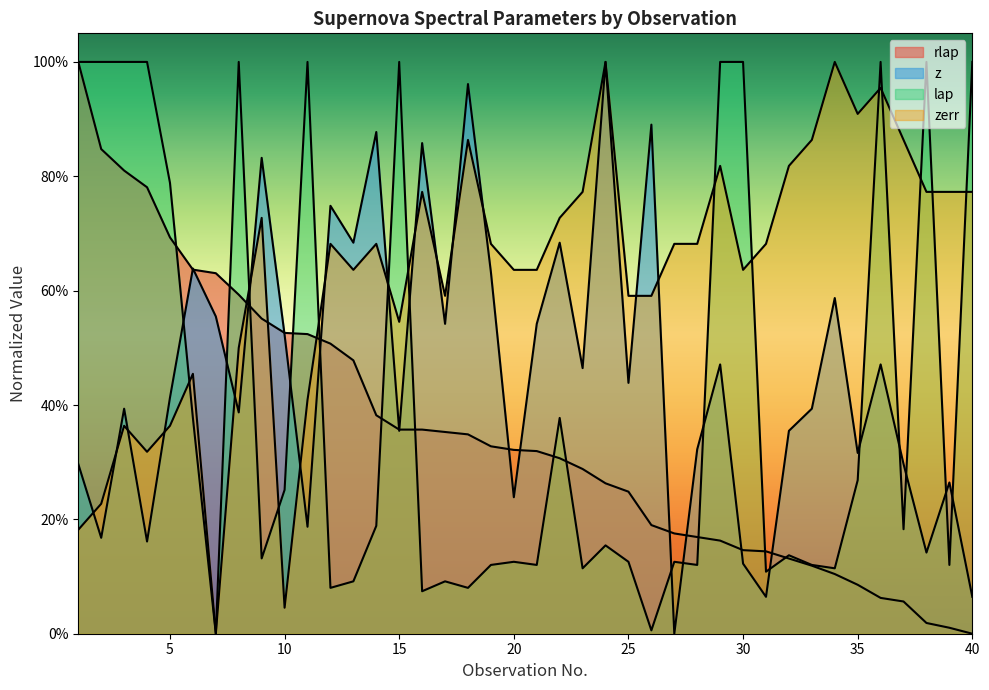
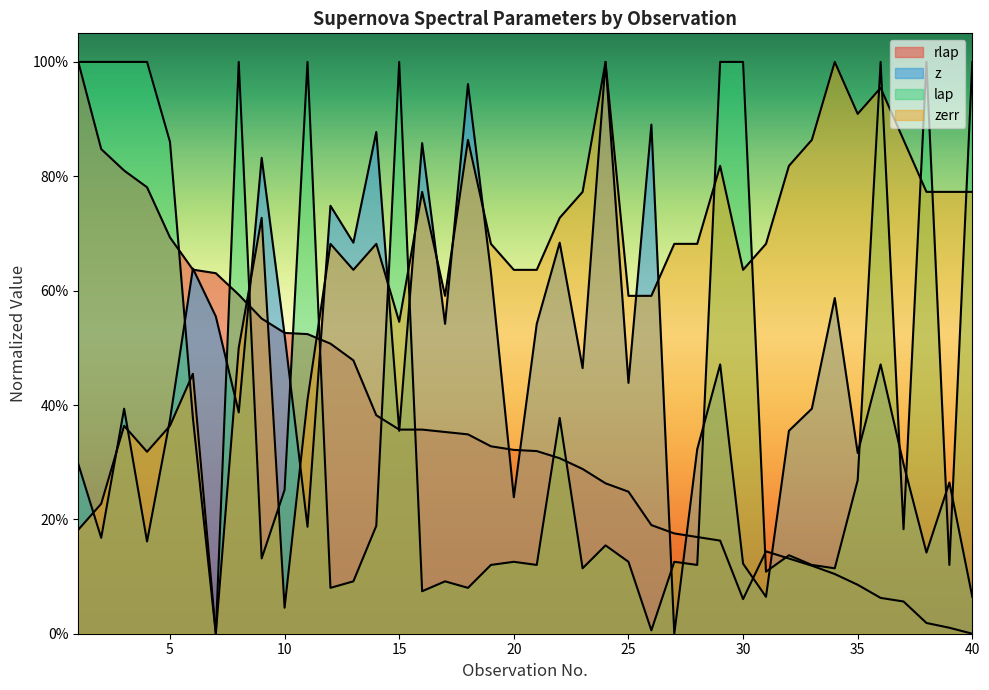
  {
    "rlap": {
      "5": "69%",
      "20": "32%",
      "25": "25%",
-     "30": "15%",
+     "30": "6%",
      "35": "9%",
      "40": "0%"
    },
    "z": {
-     "5": "41%",
+     "5": "37%",
      "20": "24%",
      "25": "44%",
      "30": "12%",
      "35": "32%",
      "40": "6%"
    },
    "lap": {
-     "5": "79%",
+     "5": "86%",
      "10": "25%",
      "15": "100%",
      "20": "13%",
      "25": "13%",
      "30": "100%",
      "35": "27%",
      "40": "100%"
    },
    "zerr": {
      "5": "36%",
      "10": "5%",
      "15": "55%",
      "20": "64%",
      "25": "59%",
      "30": "64%",
      "35": "91%",
      "40": "77%"
    }
  }
